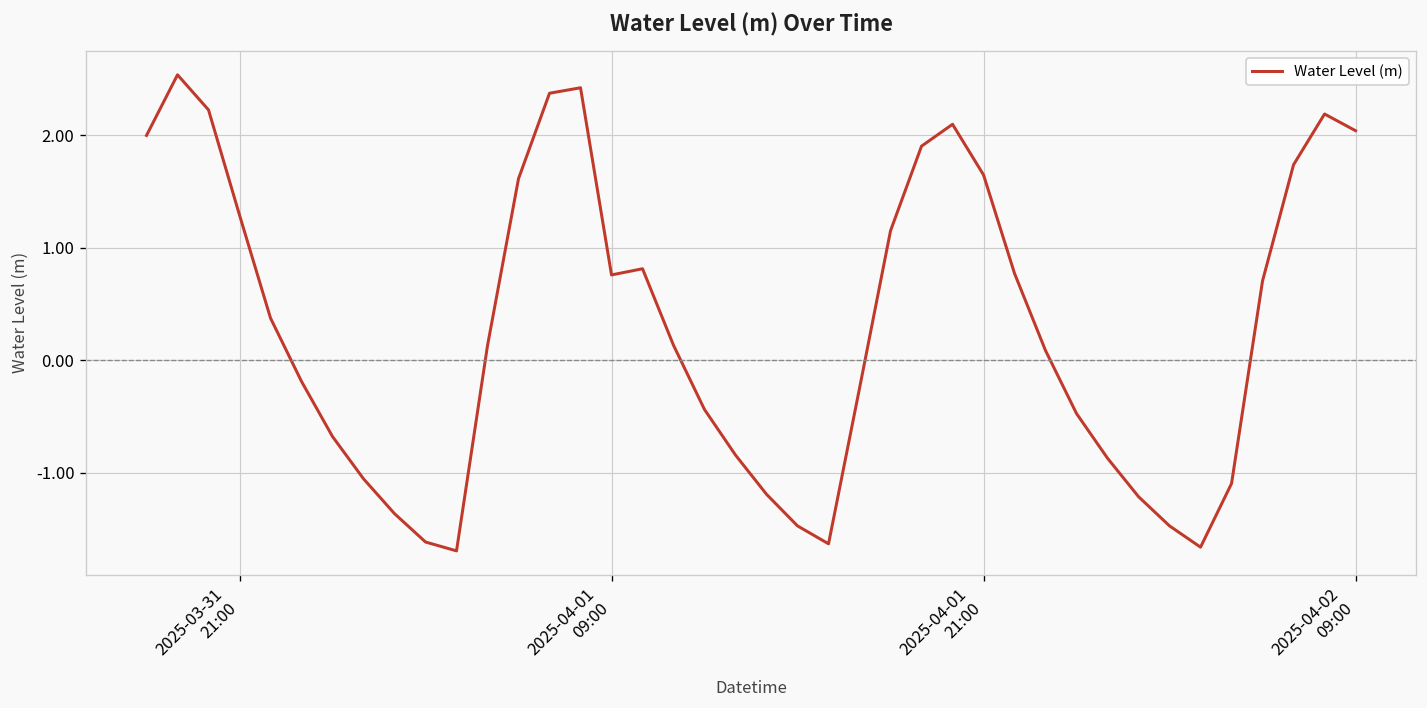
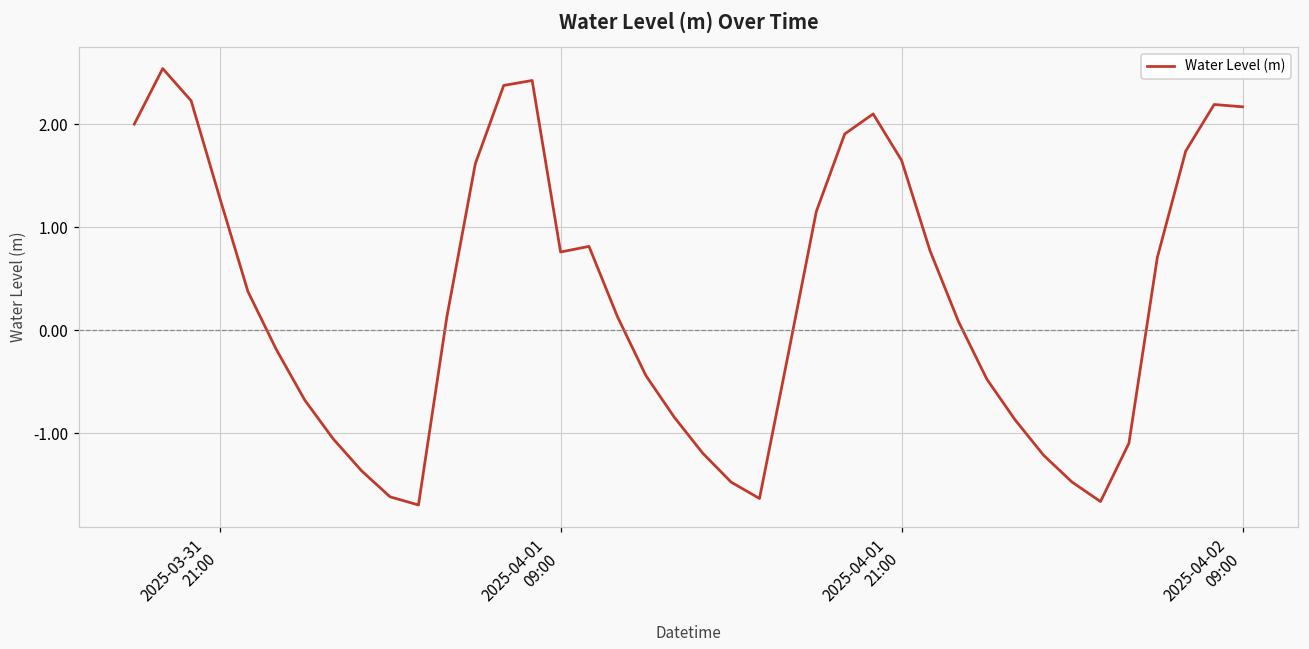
  {
    "2025-03-31 21:00": 1.3,
    "2025-04-01 09:00": 0.8,
    "2025-04-01 21:00": 1.6,
-   "2025-04-02 09:00": 2.0
+   "2025-04-02 09:00": 2.2
  }
